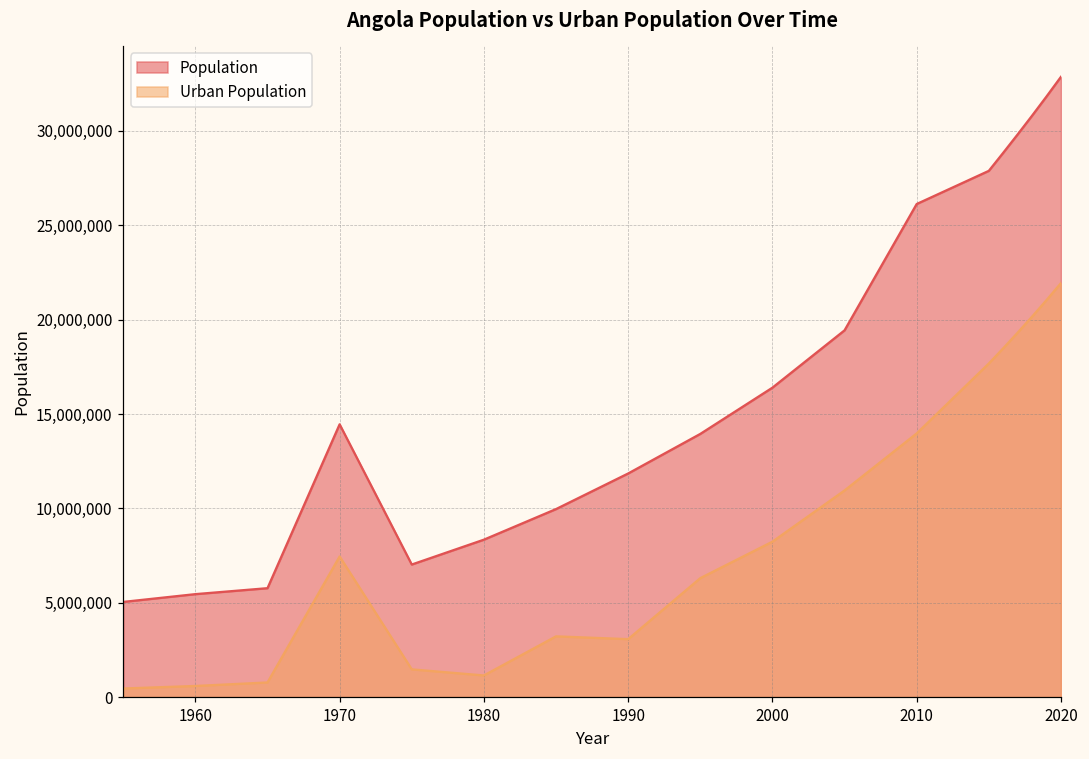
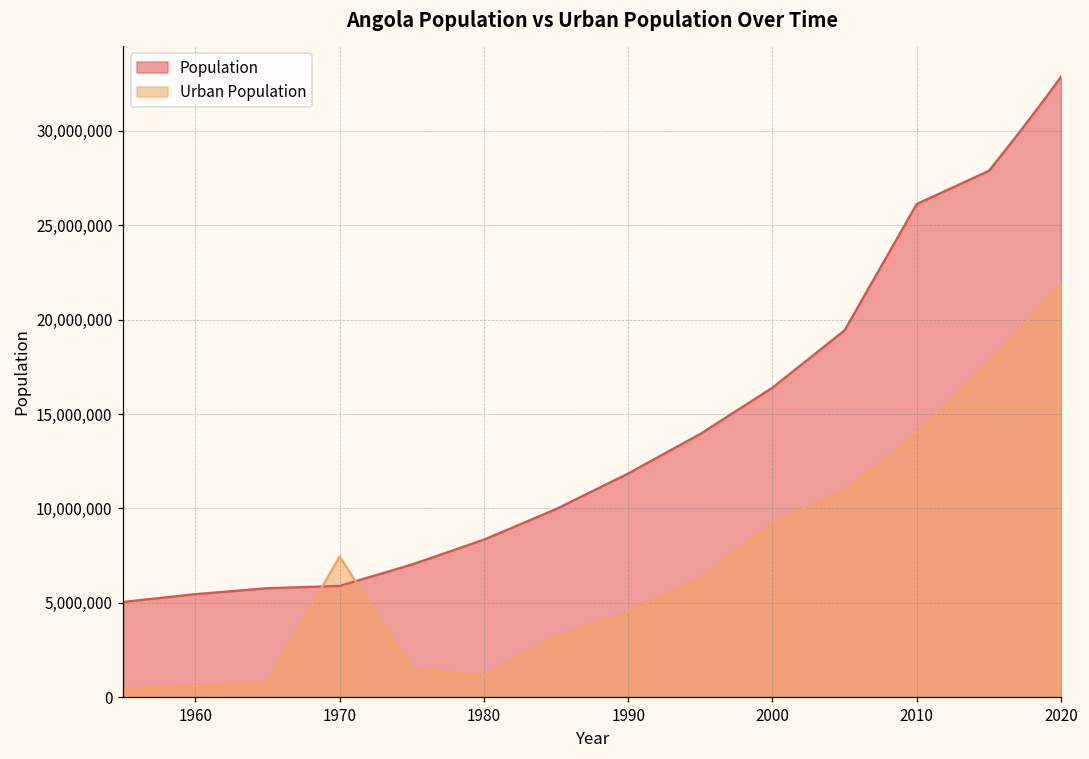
  {
    "Population": {
      "1960": "5,500,000",
-     "1970": "14,500,000",
+     "1970": "5,900,000",
      "1980": "8,300,000",
      "1990": "11,800,000",
      "2000": "16,400,000",
      "2010": "26,100,000",
      "2020": "32,900,000"
    },
    "Urban Population": {
      "1960": "600,000",
      "1970": "7,500,000",
      "1980": "1,100,000",
-     "1990": "3,100,000",
-     "2000": "8,200,000",
+     "1990": "4,500,000",
+     "2000": "9,200,000",
      "2010": "14,000,000",
      "2020": "21,900,000"
    }
  }
